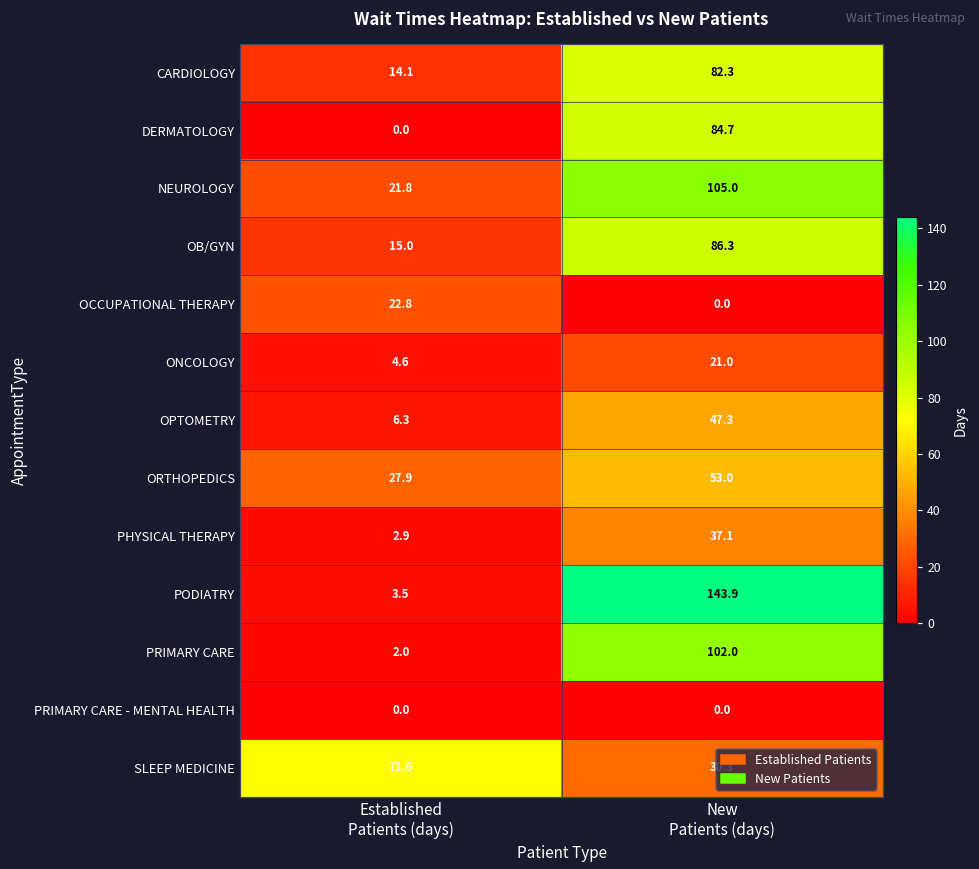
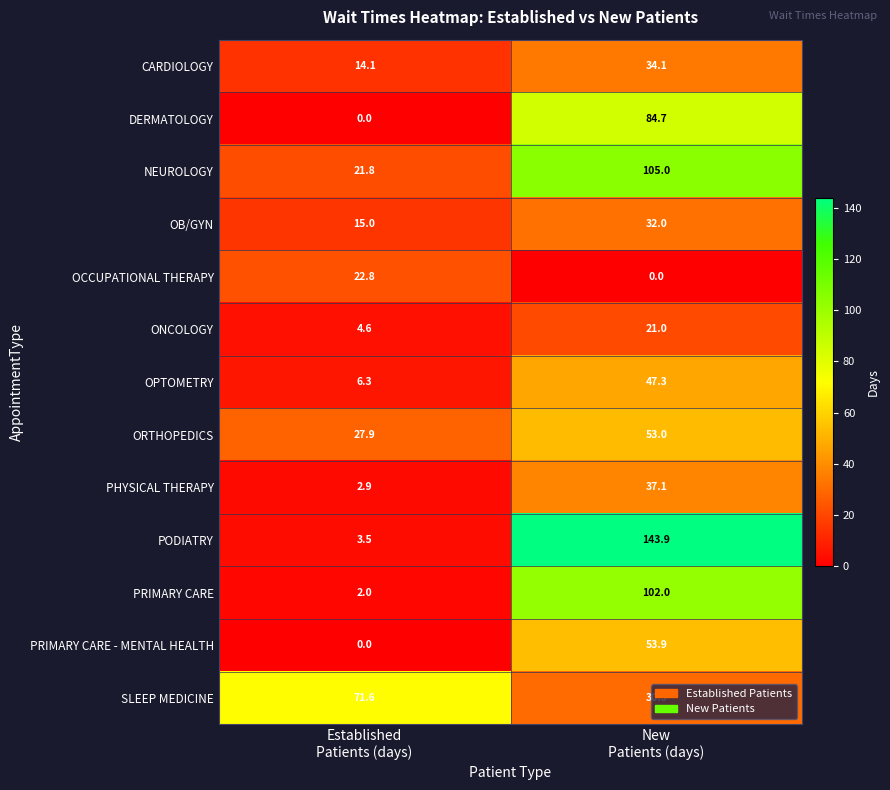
  {
    "CARDIOLOGY": {
      "Established Patients (days)": 14.1,
-     "New Patients (days)": 82.3
+     "New Patients (days)": 34.1
    },
    "DERMATOLOGY": {
      "Established Patients (days)": 0.0,
      "New Patients (days)": 84.7
    },
    "NEUROLOGY": {
      "Established Patients (days)": 21.8,
      "New Patients (days)": 105.0
    },
    "OB/GYN": {
      "Established Patients (days)": 15.0,
-     "New Patients (days)": 86.3
+     "New Patients (days)": 32.0
    },
    "OCCUPATIONAL THERAPY": {
      "Established Patients (days)": 22.8,
      "New Patients (days)": 0.0
    },
    "ONCOLOGY": {
      "Established Patients (days)": 4.6,
      "New Patients (days)": 21.0
    },
    "OPTOMETRY": {
      "Established Patients (days)": 6.3,
      "New Patients (days)": 47.3
    },
    "ORTHOPEDICS": {
      "Established Patients (days)": 27.9,
      "New Patients (days)": 53.0
    },
    "PHYSICAL THERAPY": {
      "Established Patients (days)": 2.9,
      "New Patients (days)": 37.1
    },
    "PODIATRY": {
      "Established Patients (days)": 3.5,
      "New Patients (days)": 143.9
    },
    "PRIMARY CARE": {
      "Established Patients (days)": 2.0,
      "New Patients (days)": 102.0
    },
    "PRIMARY CARE - MENTAL HEALTH": {
      "Established Patients (days)": 0.0,
-     "New Patients (days)": 0.0
+     "New Patients (days)": 53.9
    },
    "SLEEP MEDICINE": {
      "Established Patients (days)": 71.6
    }
  }
